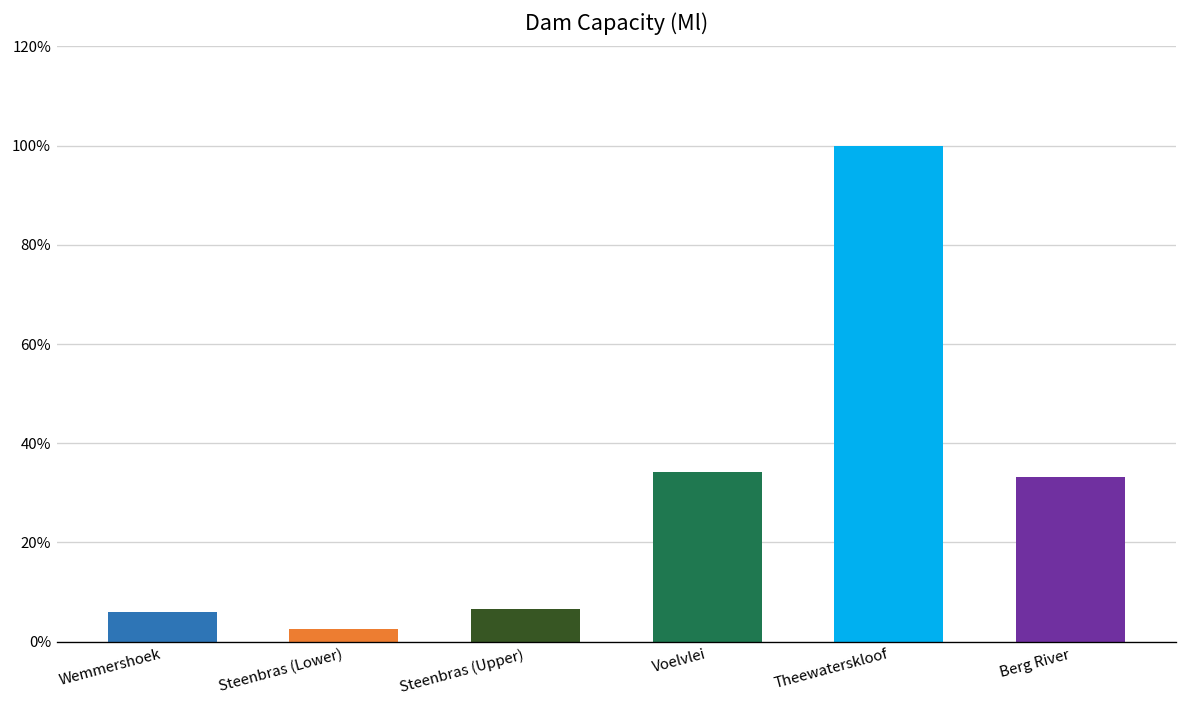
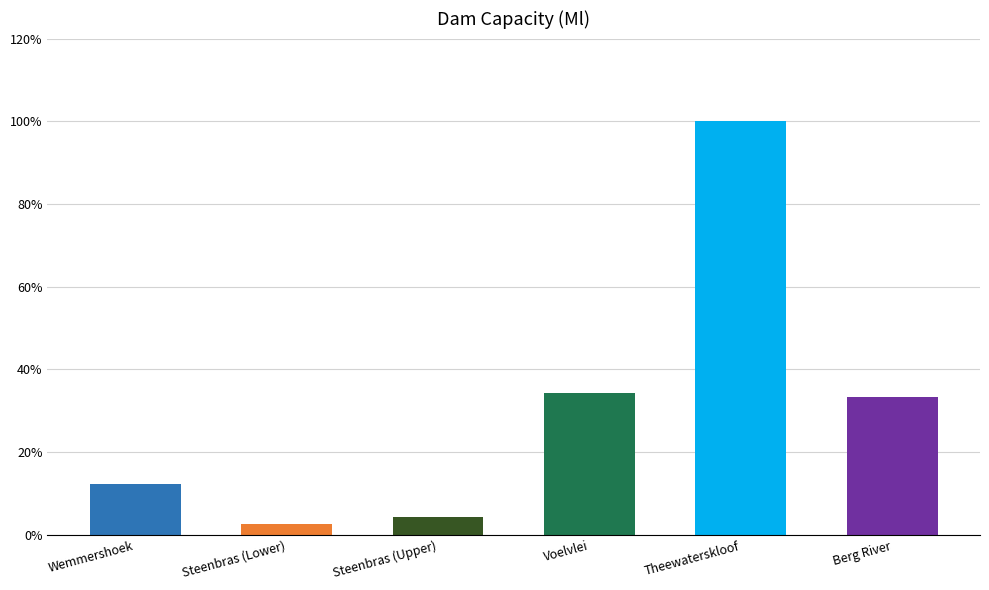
  {
-   "Wemmershoek": "6%",
+   "Wemmershoek": "12%",
    "Steenbras (Lower)": "3%",
-   "Steenbras (Upper)": "7%",
+   "Steenbras (Upper)": "4%",
    "Voelvlei": "34%",
    "Theewaterskloof": "100%",
    "Berg River": "33%"
  }
